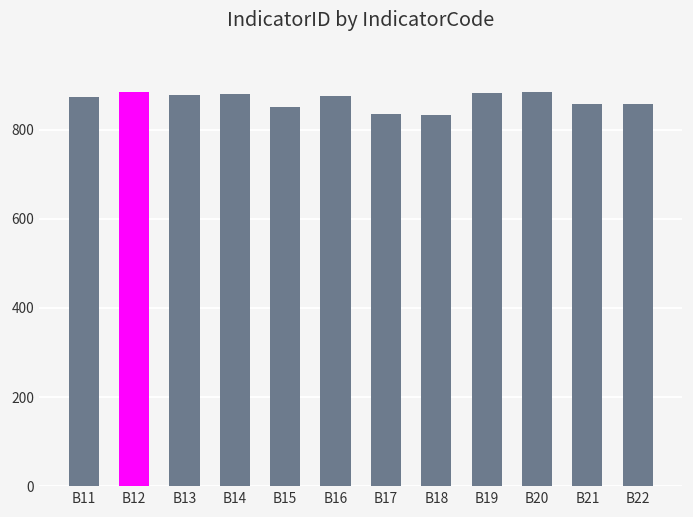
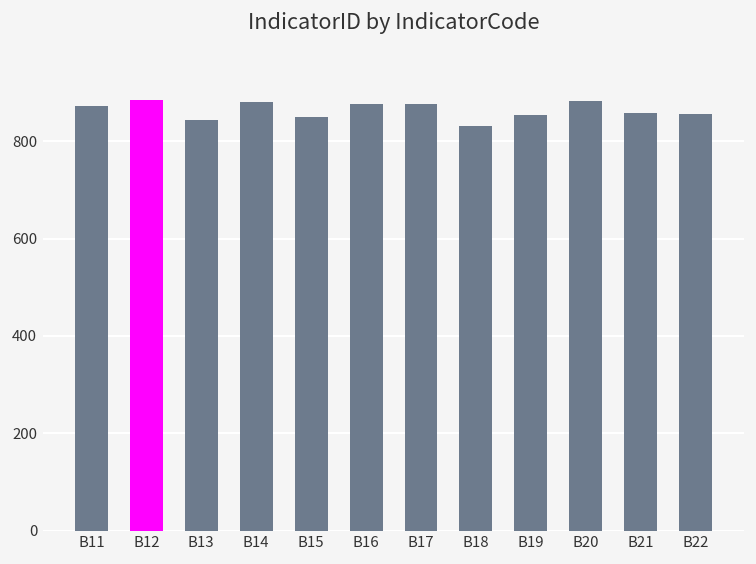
  {
    "B11": 870,
    "B12": 880,
-   "B13": 880,
+   "B13": 840,
    "B14": 880,
    "B15": 850,
    "B16": 880,
-   "B17": 830,
+   "B17": 880,
    "B18": 830,
-   "B19": 880,
+   "B19": 850,
    "B20": 880,
    "B21": 860,
    "B22": 860
  }
